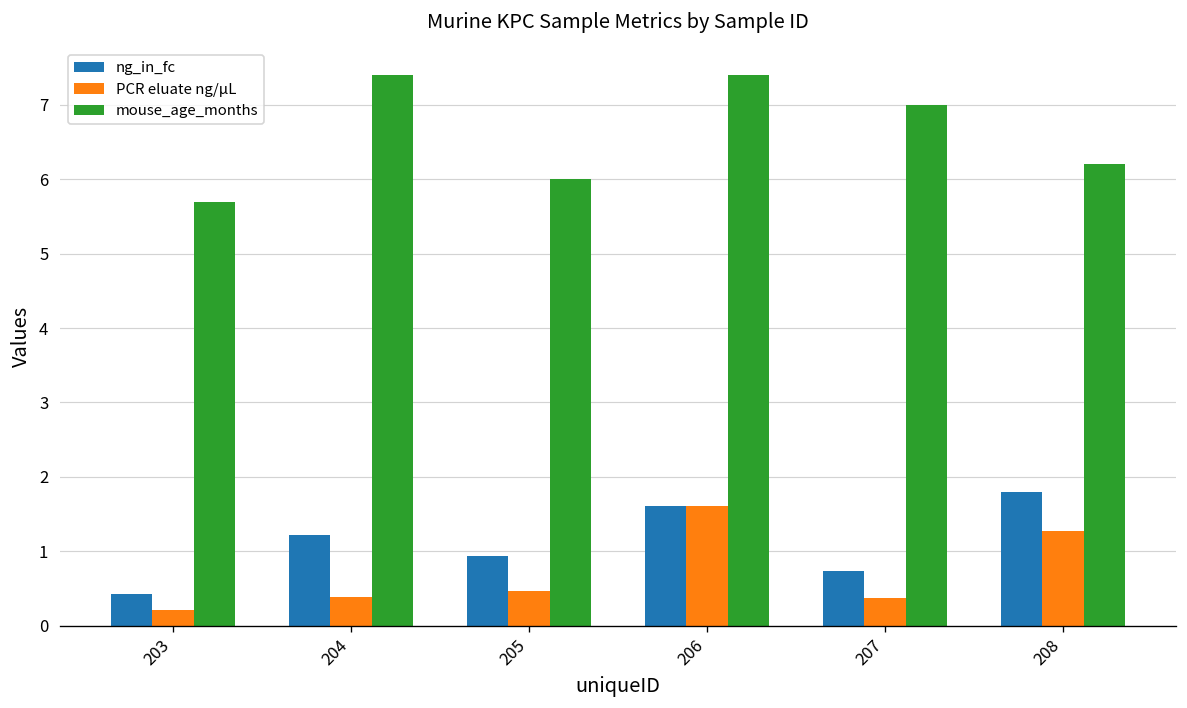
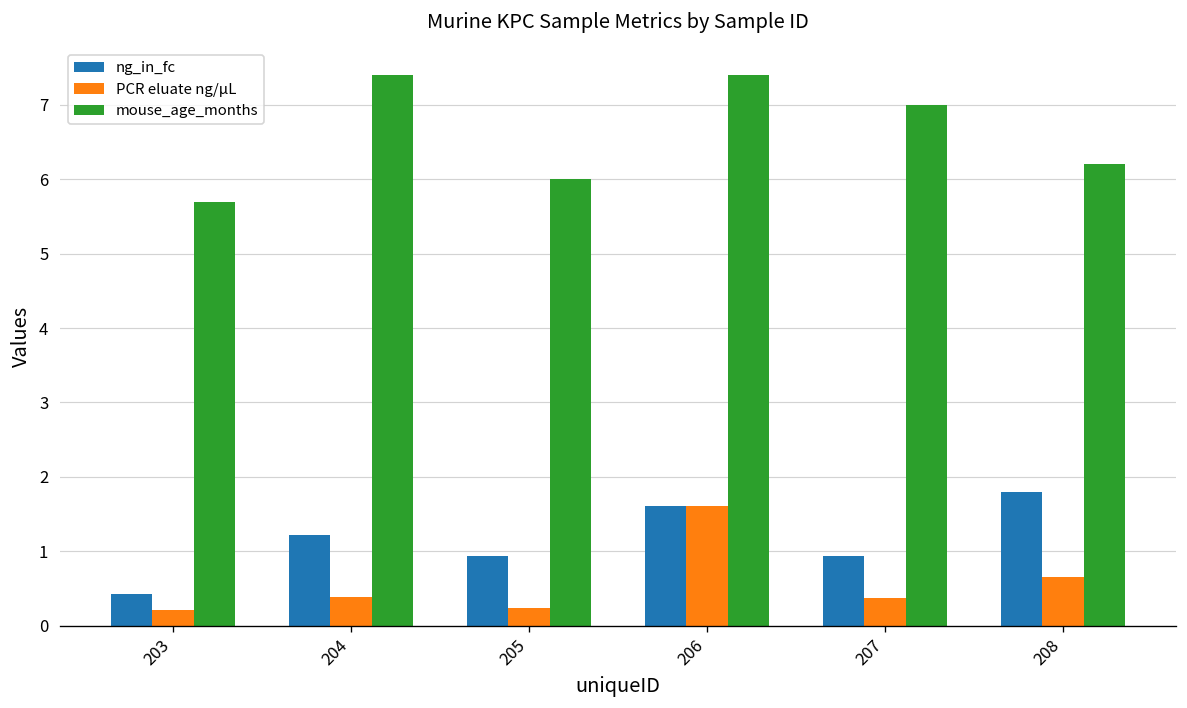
  {
    "ng_in_fc": {
      "203": 0.4,
      "204": 1.2,
      "205": 0.9,
      "206": 1.6,
-     "207": 0.7,
+     "207": 0.9,
      "208": 1.8
    },
    "PCR eluate ng/µL": {
      "203": 0.2,
      "204": 0.4,
-     "205": 0.5,
+     "205": 0.2,
      "206": 1.6,
      "207": 0.4,
-     "208": 1.3
+     "208": 0.7
    },
    "mouse_age_months": {
      "203": 5.7,
      "204": 7.4,
      "205": 6.0,
      "206": 7.4,
      "207": 7.0,
      "208": 6.2
    }
  }
